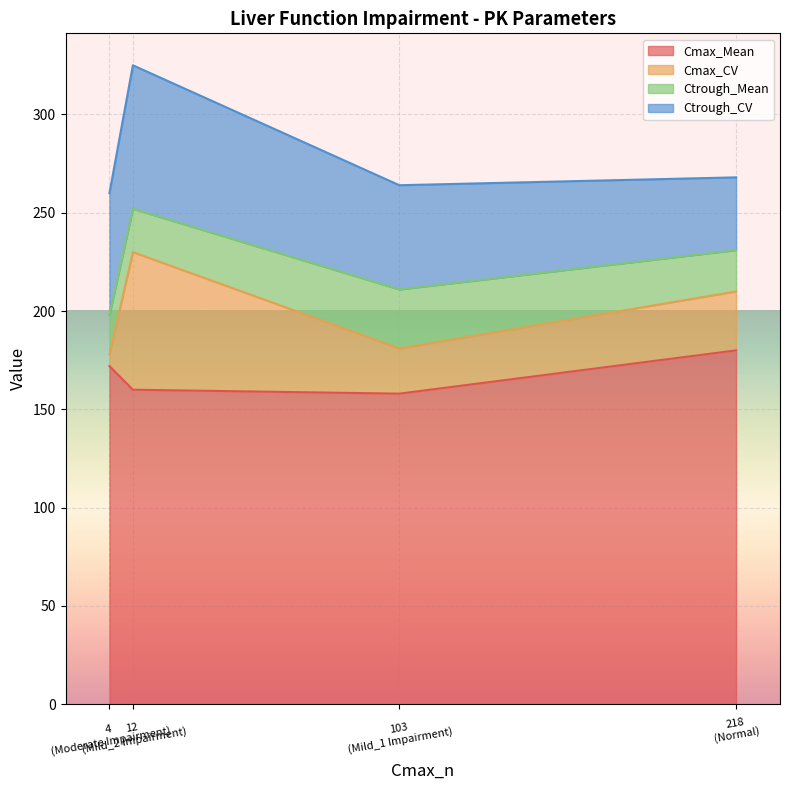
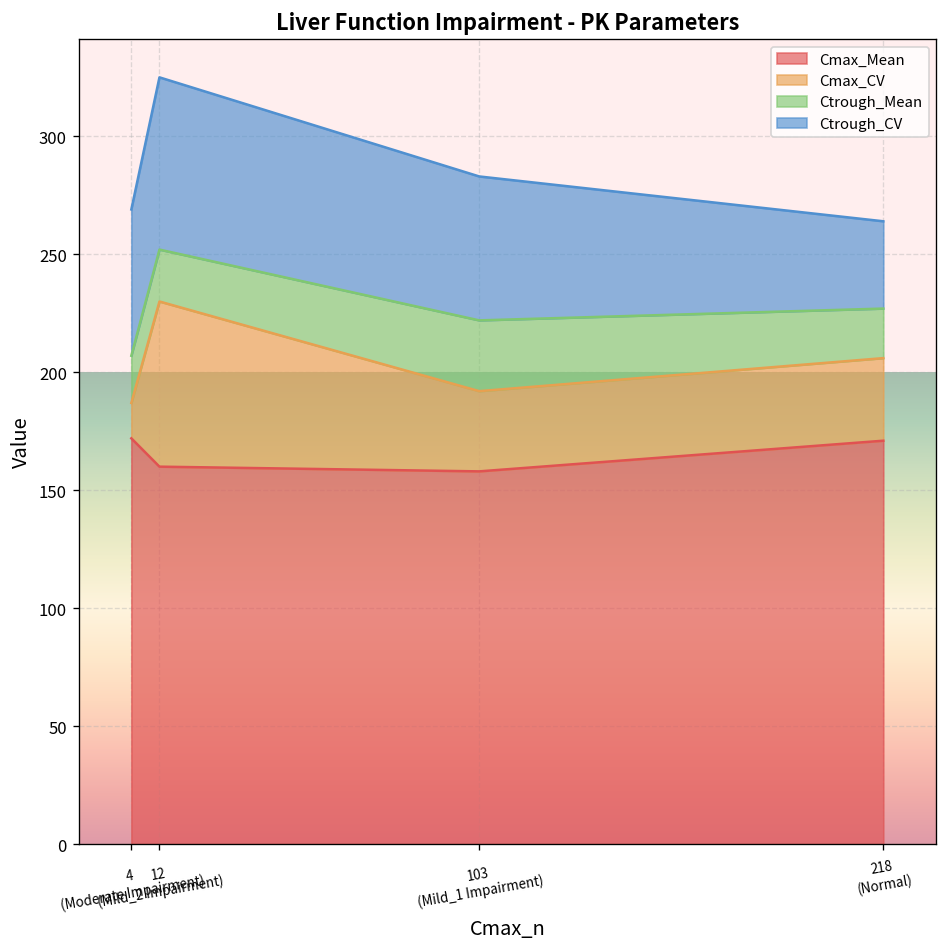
  {
    "Cmax_Mean": {
      "4 (Moderate Impairment)": 172,
      "12 (Mild_2 Impairment)": 160,
      "103 (Mild_1 Impairment)": 158,
-     "218 (Normal)": 180
+     "218 (Normal)": 171
    },
    "Cmax_CV": {
-     "4 (Moderate Impairment)": 6,
+     "4 (Moderate Impairment)": 15,
      "12 (Mild_2 Impairment)": 70,
-     "103 (Mild_1 Impairment)": 23,
-     "218 (Normal)": 30
+     "103 (Mild_1 Impairment)": 34,
+     "218 (Normal)": 35
    },
    "Ctrough_Mean": {
      "4 (Moderate Impairment)": 20,
      "12 (Mild_2 Impairment)": 22,
      "103 (Mild_1 Impairment)": 30,
      "218 (Normal)": 21
    },
    "Ctrough_CV": {
      "4 (Moderate Impairment)": 62,
      "12 (Mild_2 Impairment)": 73,
-     "103 (Mild_1 Impairment)": 53,
+     "103 (Mild_1 Impairment)": 61,
      "218 (Normal)": 37
    }
  }
